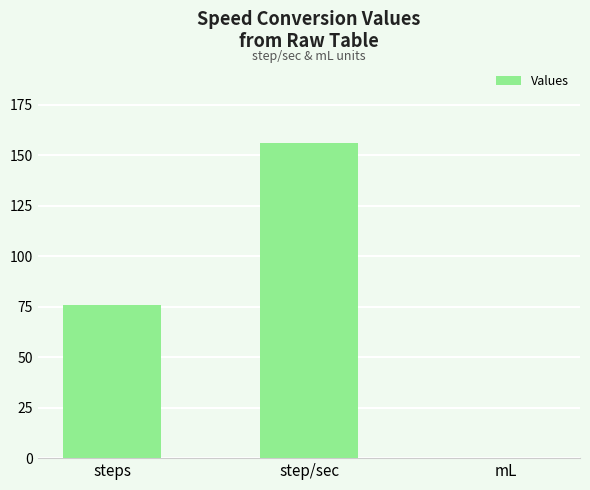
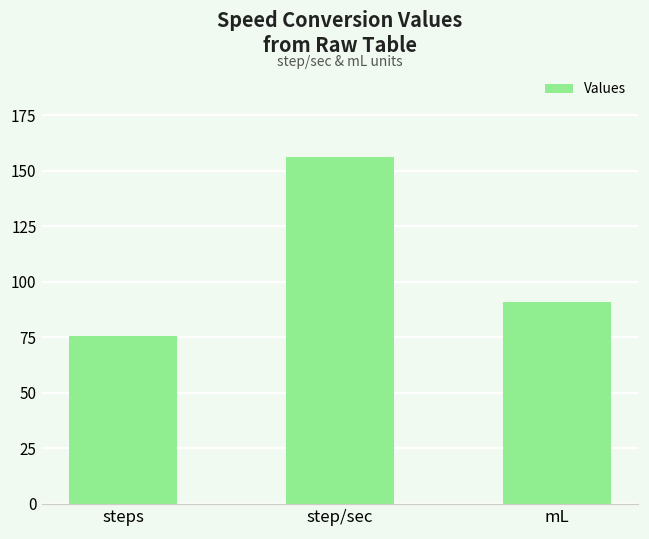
  {
    "steps": 76,
    "step/sec": 156,
-   "mL": 0
+   "mL": 91
  }
